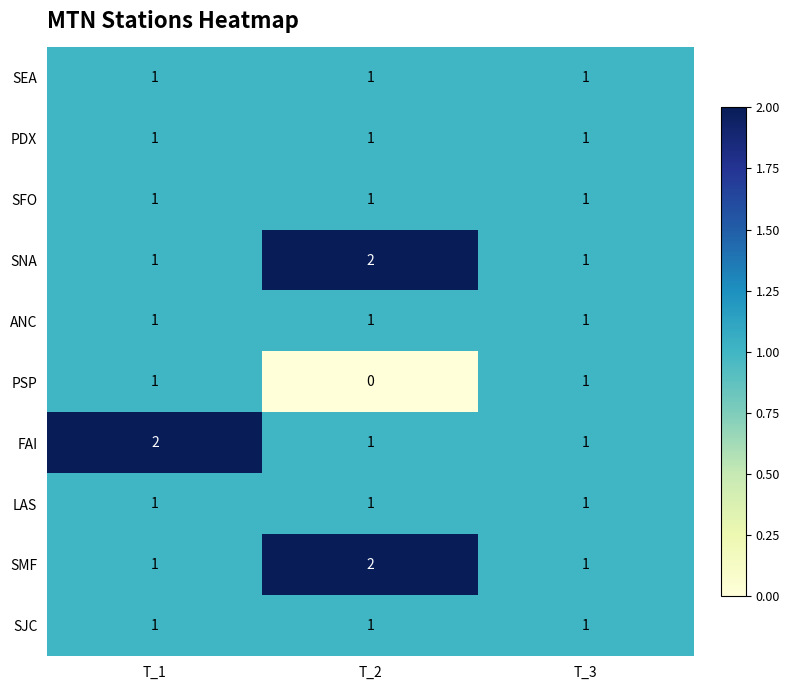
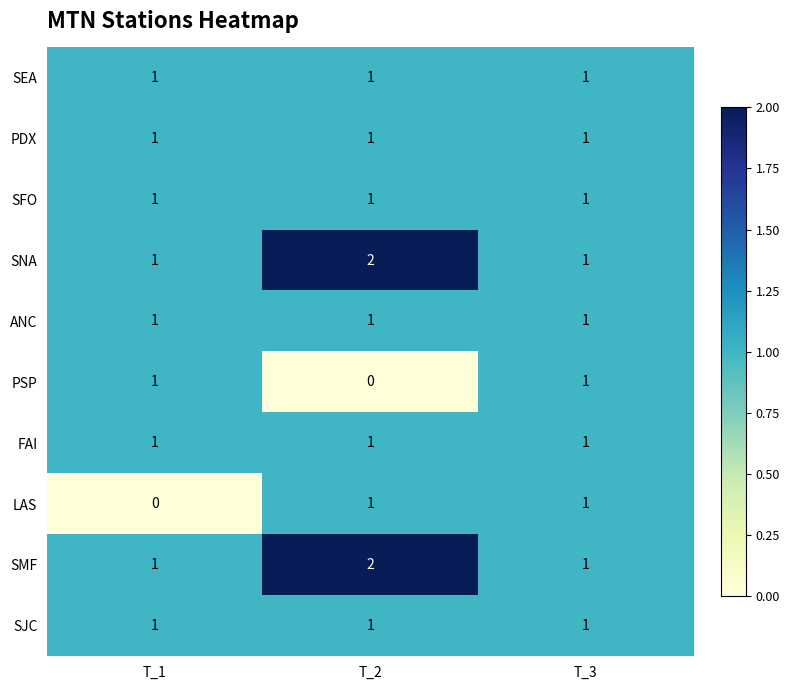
  {
    "SEA": {
      "T_1": 1,
      "T_2": 1,
      "T_3": 1
    },
    "PDX": {
      "T_1": 1,
      "T_2": 1,
      "T_3": 1
    },
    "SFO": {
      "T_1": 1,
      "T_2": 1,
      "T_3": 1
    },
    "SNA": {
      "T_1": 1,
      "T_2": 2,
      "T_3": 1
    },
    "ANC": {
      "T_1": 1,
      "T_2": 1,
      "T_3": 1
    },
    "PSP": {
      "T_1": 1,
      "T_2": 0,
      "T_3": 1
    },
    "FAI": {
-     "T_1": 2,
+     "T_1": 1,
      "T_2": 1,
      "T_3": 1
    },
    "LAS": {
-     "T_1": 1,
+     "T_1": 0,
      "T_2": 1,
      "T_3": 1
    },
    "SMF": {
      "T_1": 1,
      "T_2": 2,
      "T_3": 1
    },
    "SJC": {
      "T_1": 1,
      "T_2": 1,
      "T_3": 1
    }
  }
